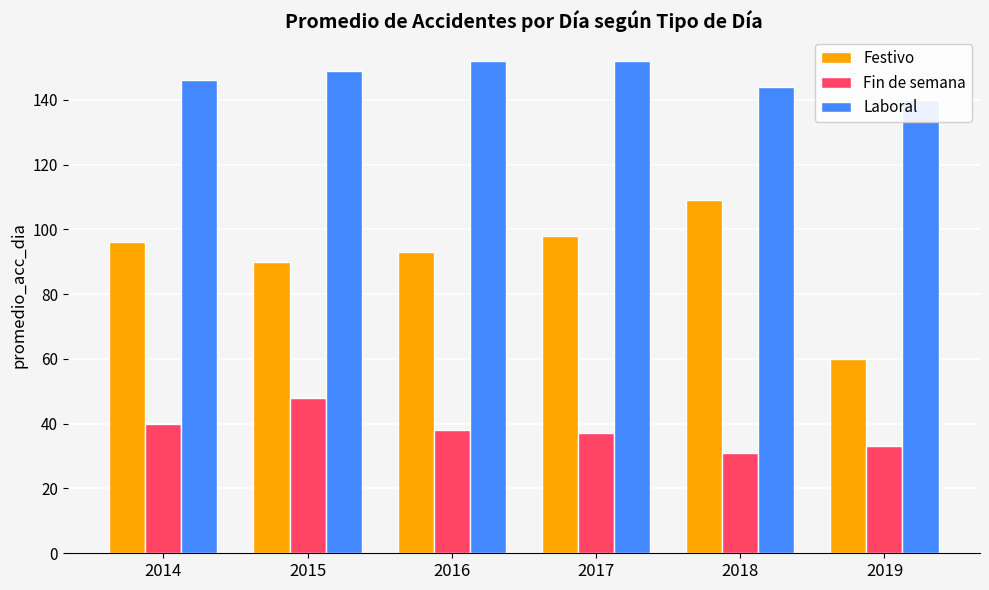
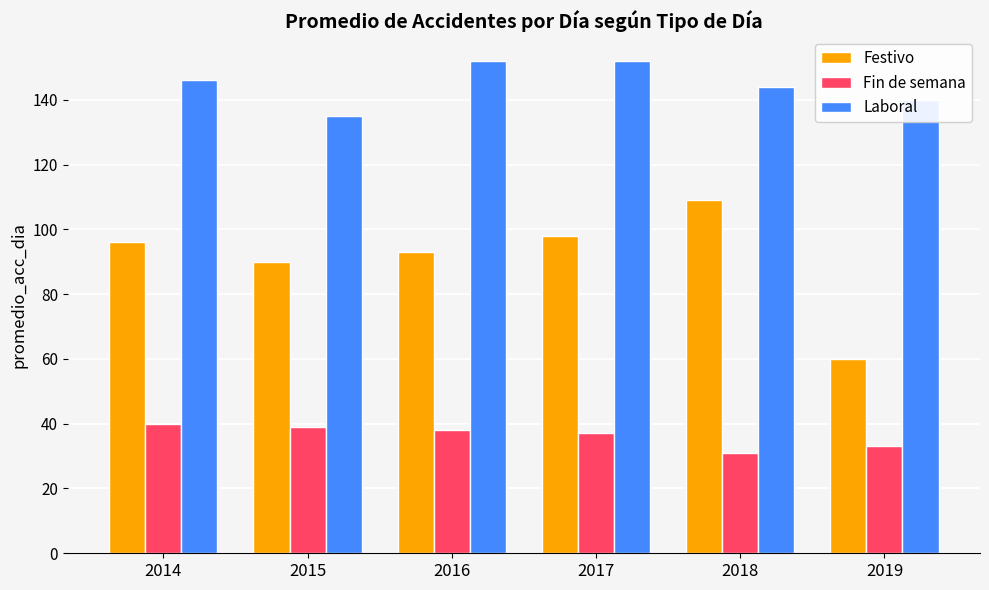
  {
    "Festivo": {
      "2014": 96,
      "2015": 90,
      "2016": 93,
      "2017": 98,
      "2018": 109,
      "2019": 60
    },
    "Fin de semana": {
      "2014": 40,
-     "2015": 48,
+     "2015": 39,
      "2016": 38,
      "2017": 37,
      "2018": 31,
      "2019": 33
    },
    "Laboral": {
      "2014": 146,
-     "2015": 149,
+     "2015": 135,
      "2016": 152,
      "2017": 152,
      "2018": 144
    }
  }
